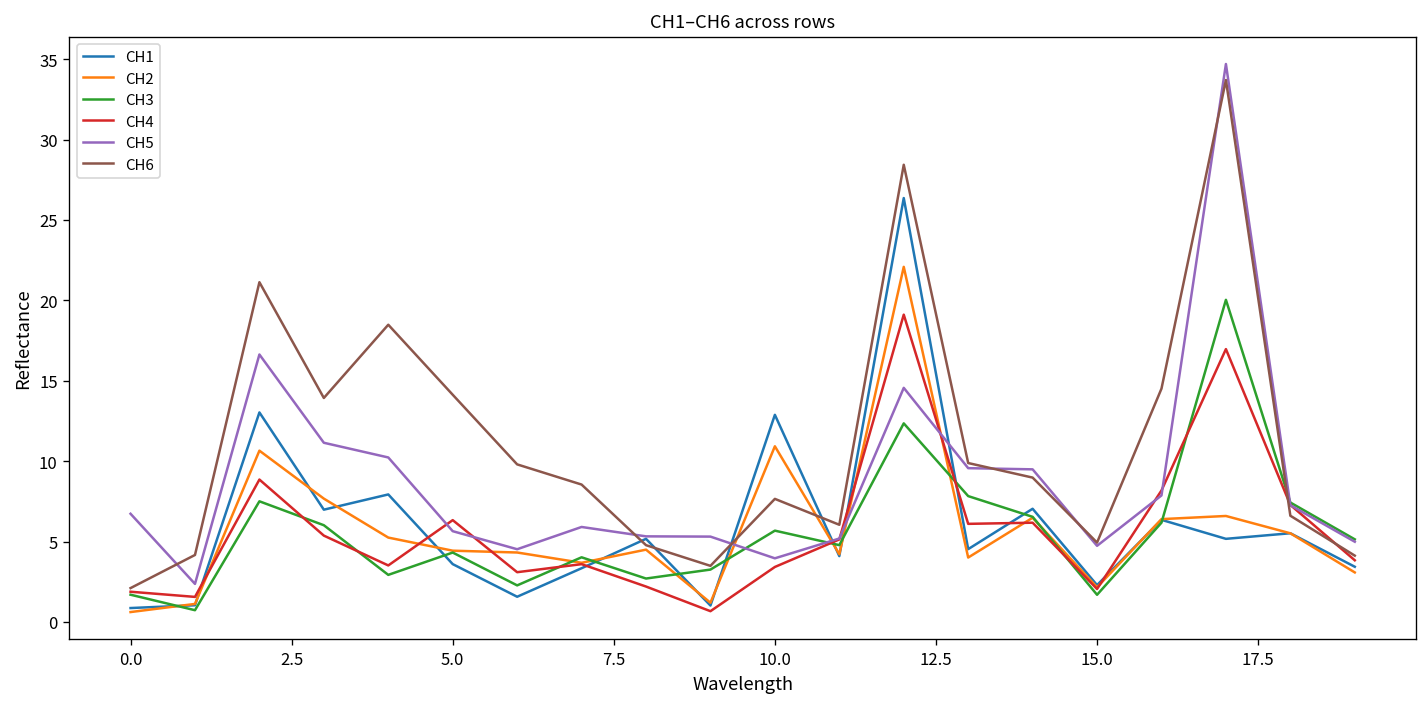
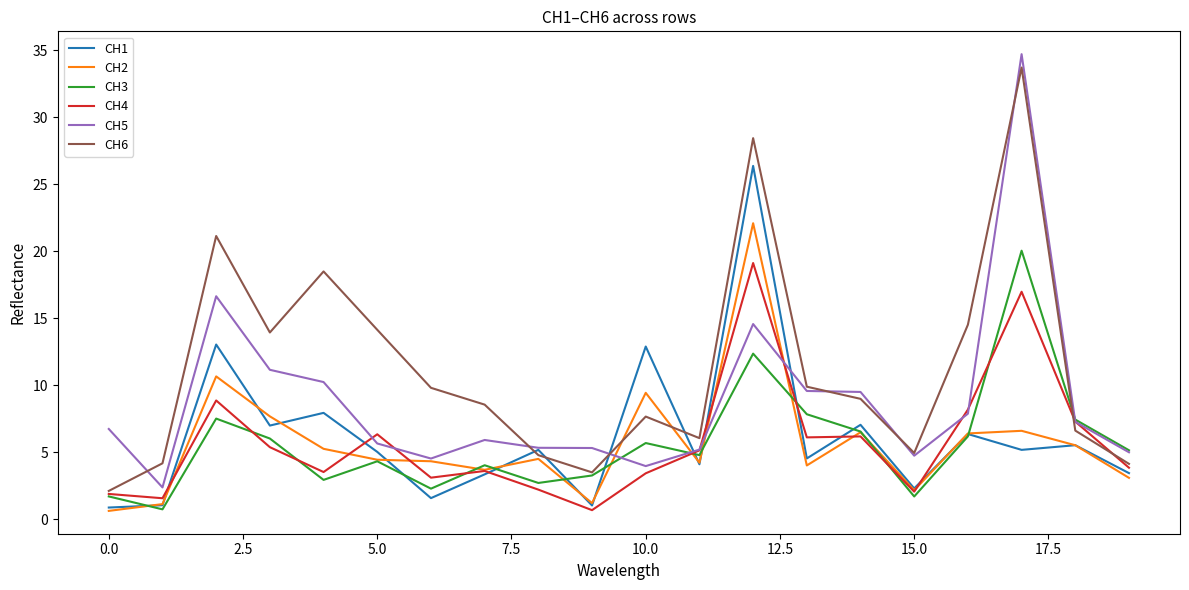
  {
    "CH1": {
      "0.0": 0.9,
-     "5.0": 3.6,
+     "5.0": 5.0,
      "10.0": 12.9
    },
    "CH2": {
      "0.0": 0.6,
-     "10.0": 10.9
+     "10.0": 9.4
    },
    "CH3": {
      "10.0": 5.7,
      "15.0": 1.7
    },
    "CH4": {
      "5.0": 6.3,
      "10.0": 3.4
    },
    "CH5": {
      "0.0": 6.7,
      "5.0": 5.6,
      "10.0": 4.0,
      "15.0": 4.7
    },
    "CH6": {
      "0.0": 2.1,
      "5.0": 14.1,
      "10.0": 7.7,
      "15.0": 4.9
    }
  }
